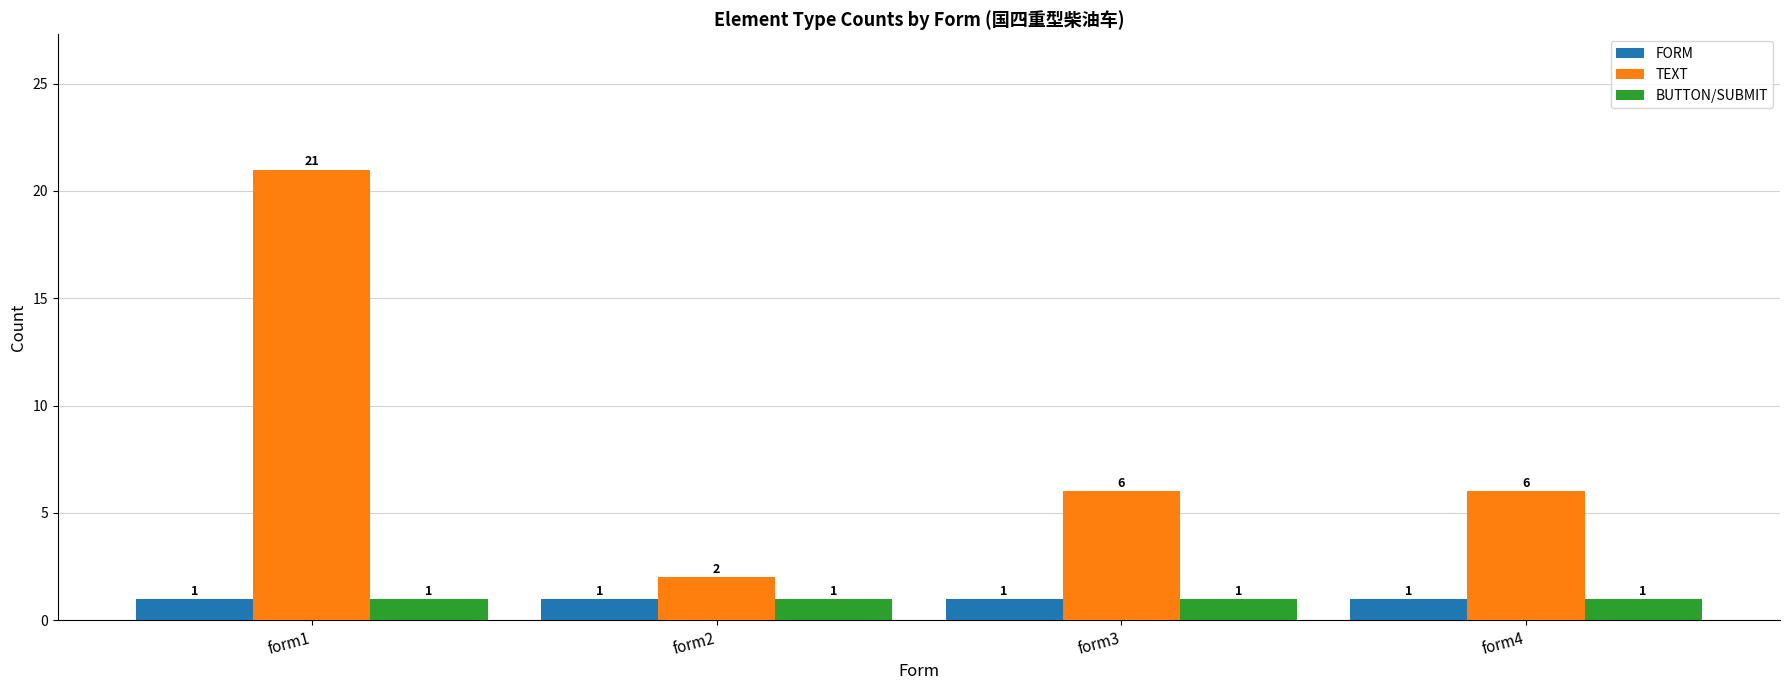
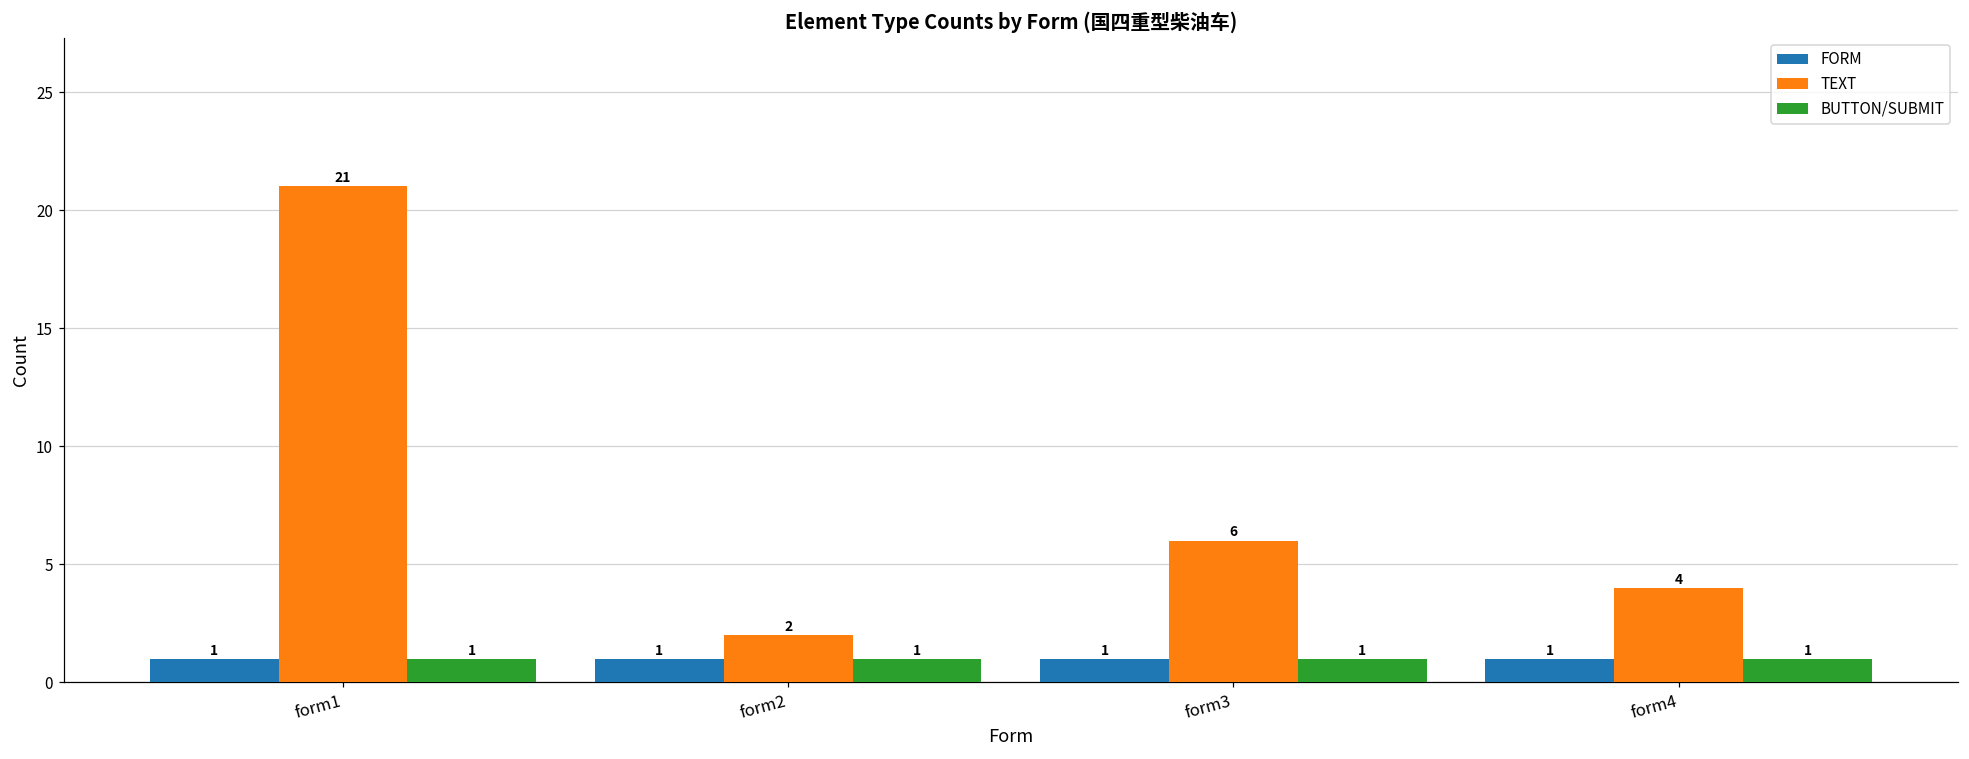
  {
    "FORM": {
      "form1": 1,
      "form2": 1,
      "form3": 1,
      "form4": 1
    },
    "TEXT": {
      "form1": 21,
      "form2": 2,
      "form3": 6,
-     "form4": 6
+     "form4": 4
    },
    "BUTTON/SUBMIT": {
      "form1": 1,
      "form2": 1,
      "form3": 1,
      "form4": 1
    }
  }
